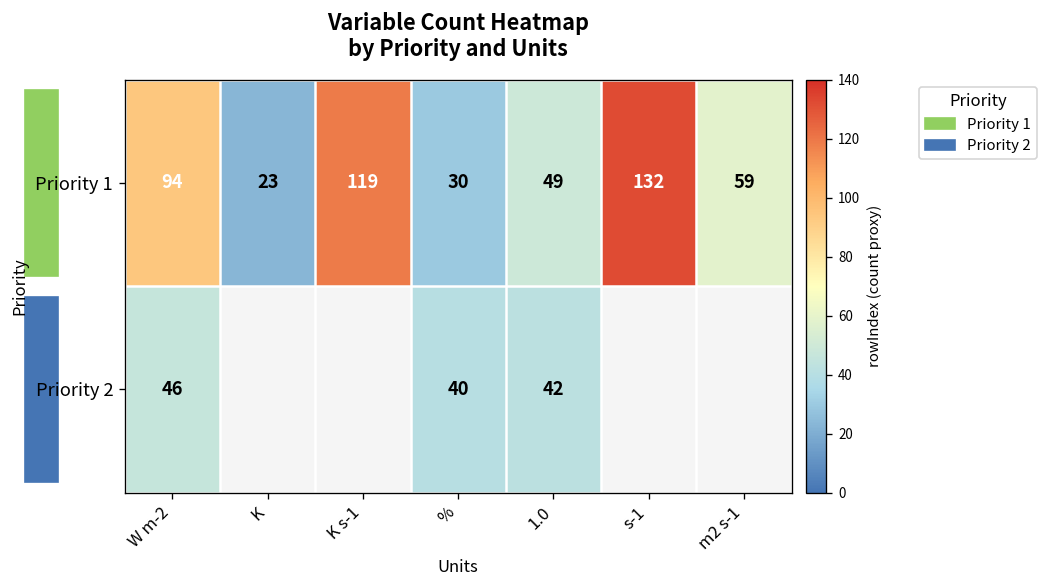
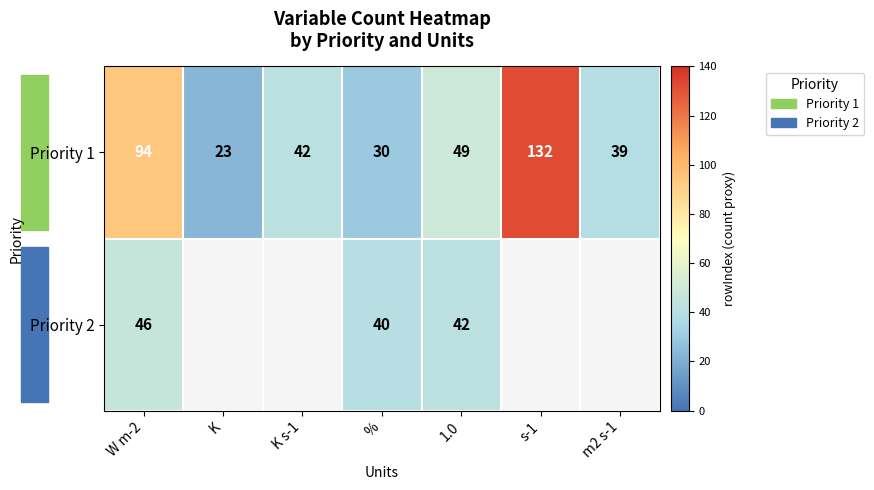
  {
    "Priority 1": {
      "W m-2": 94,
      "K": 23,
-     "K s-1": 119,
+     "K s-1": 42,
      "%": 30,
      "1.0": 49,
      "s-1": 132,
-     "m2 s-1": 59
+     "m2 s-1": 39
    },
    "Priority 2": {
      "W m-2": 46,
      "%": 40,
      "1.0": 42
    }
  }
